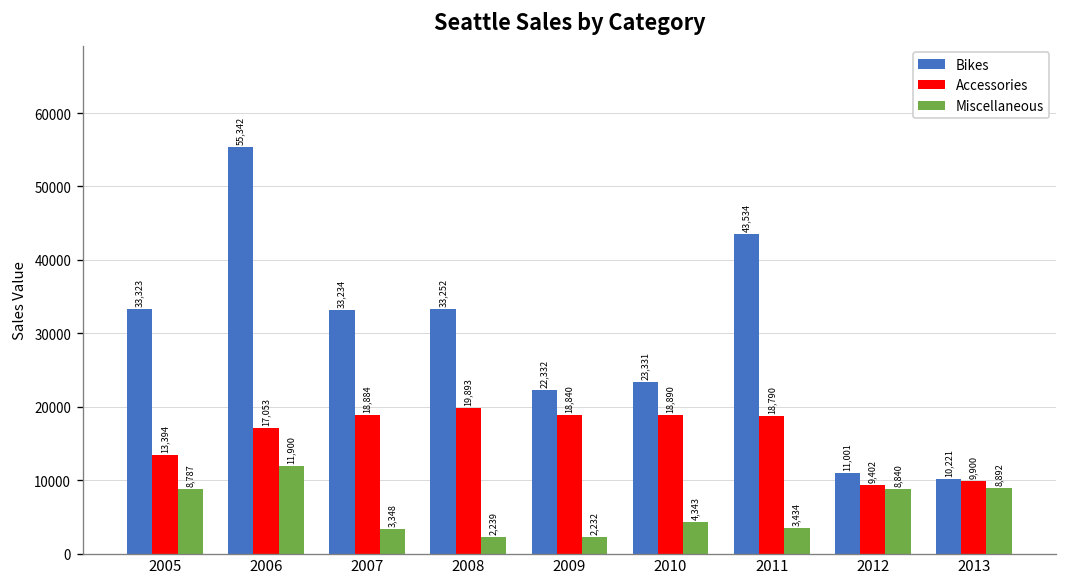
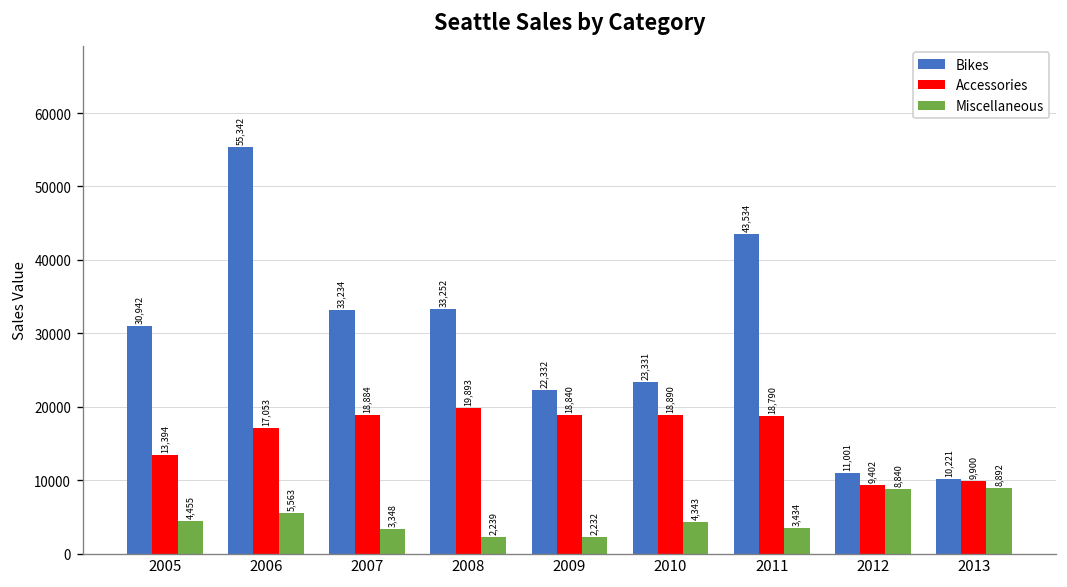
  {
    "Bikes": {
-     "2005": "33,323",
+     "2005": "30,942",
      "2006": "55,342",
      "2007": "33,234",
      "2008": "33,252",
      "2009": "22,332",
      "2010": "23,331",
      "2011": "43,534",
      "2012": "11,001",
      "2013": "10,221"
    },
    "Accessories": {
      "2005": "13,394",
      "2006": "17,053",
      "2007": "18,884",
      "2008": "19,893",
      "2009": "18,840",
      "2010": "18,890",
      "2011": "18,790",
      "2012": "9,402",
      "2013": "9,900"
    },
    "Miscellaneous": {
-     "2005": "8,787",
-     "2006": "11,900",
+     "2005": "4,455",
+     "2006": "5,563",
      "2007": "3,348",
      "2008": "2,239",
      "2009": "2,232",
      "2010": "4,343",
      "2011": "3,434",
      "2012": "8,840",
      "2013": "8,892"
    }
  }
